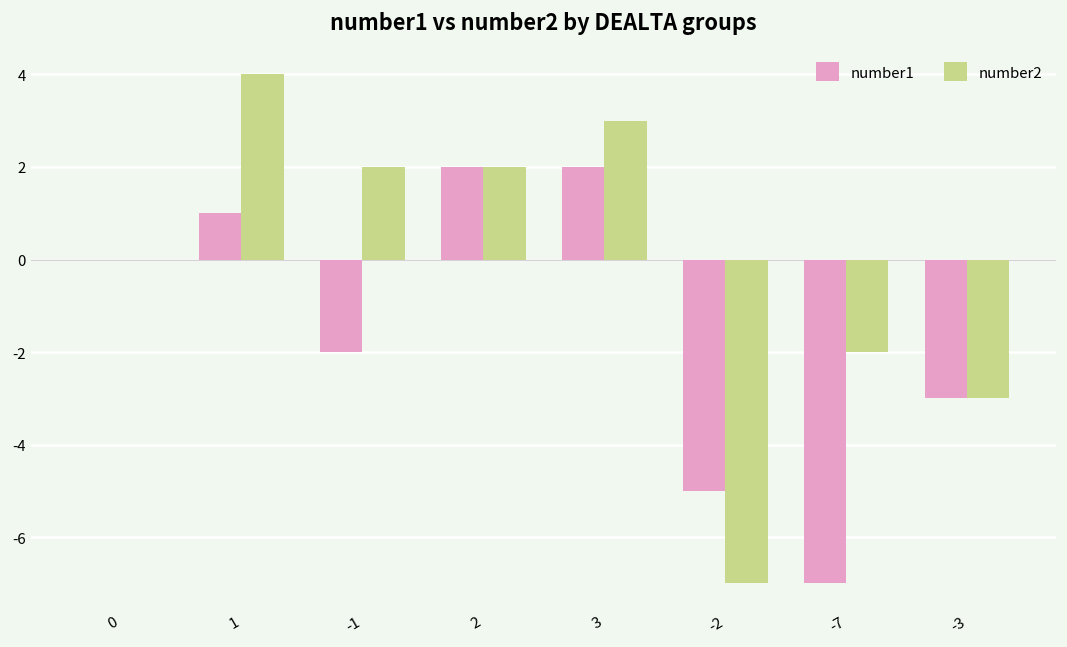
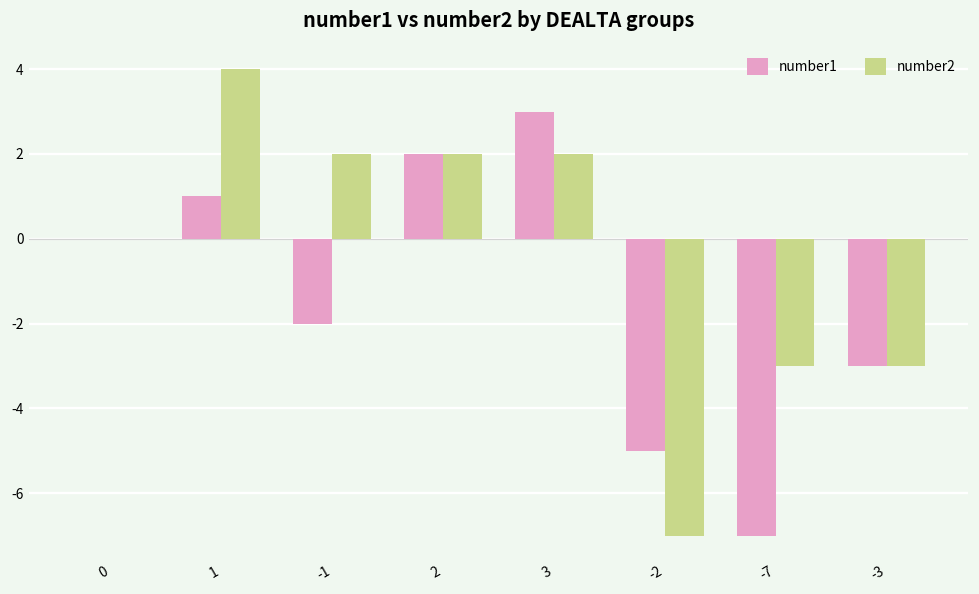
  {
    "number1": {
      "0": 0,
      "1": 1,
      "-1": -2,
      "2": 2,
-     "3": 2,
+     "3": 3,
      "-2": -5,
      "-7": -7,
      "-3": -3
    },
    "number2": {
      "0": 0,
      "1": 4,
      "-1": 2,
      "2": 2,
-     "3": 3,
+     "3": 2,
      "-2": -7,
-     "-7": -2,
+     "-7": -3,
      "-3": -3
    }
  }
